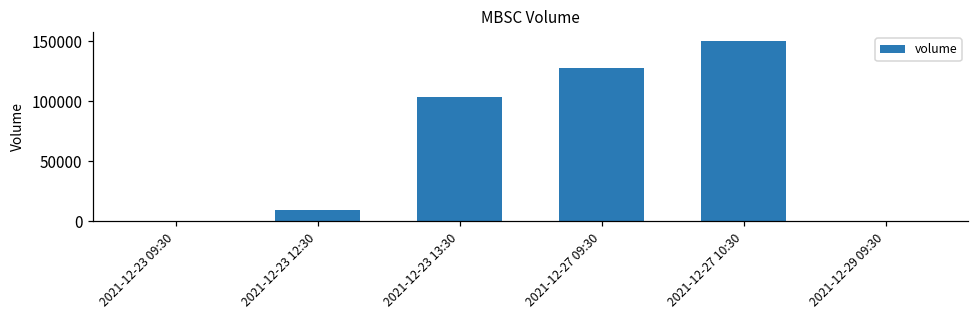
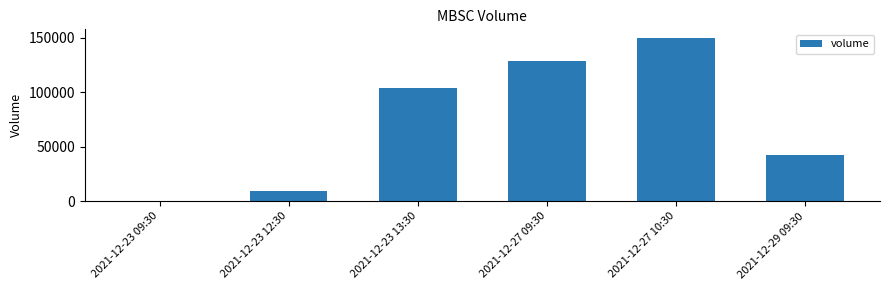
  {
    "2021-12-23 09:30": 0,
    "2021-12-23 12:30": 10000,
    "2021-12-23 13:30": 104000,
    "2021-12-27 09:30": 128000,
    "2021-12-27 10:30": 150000,
-   "2021-12-29 09:30": 0
+   "2021-12-29 09:30": 42000
  }
